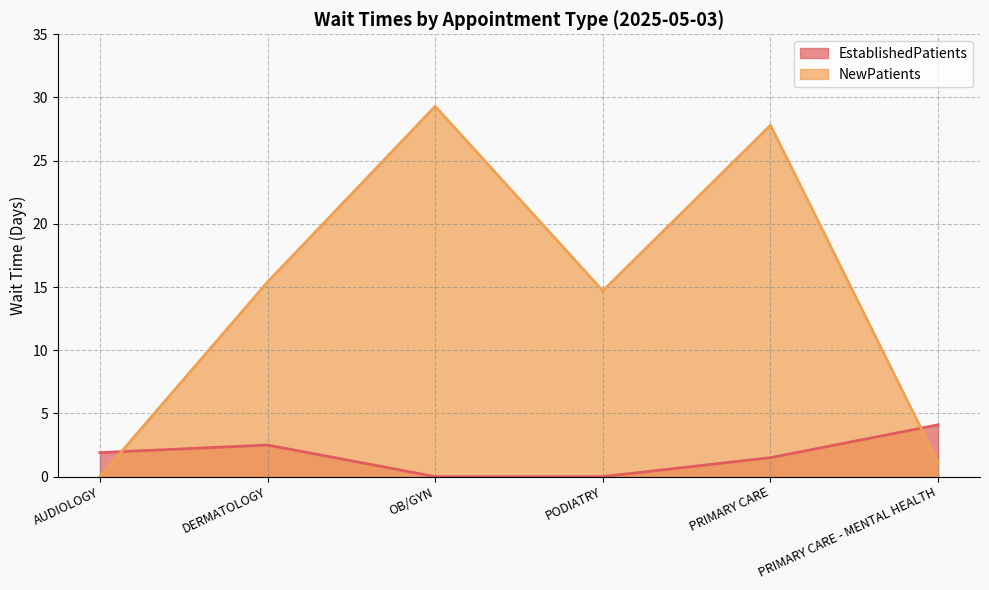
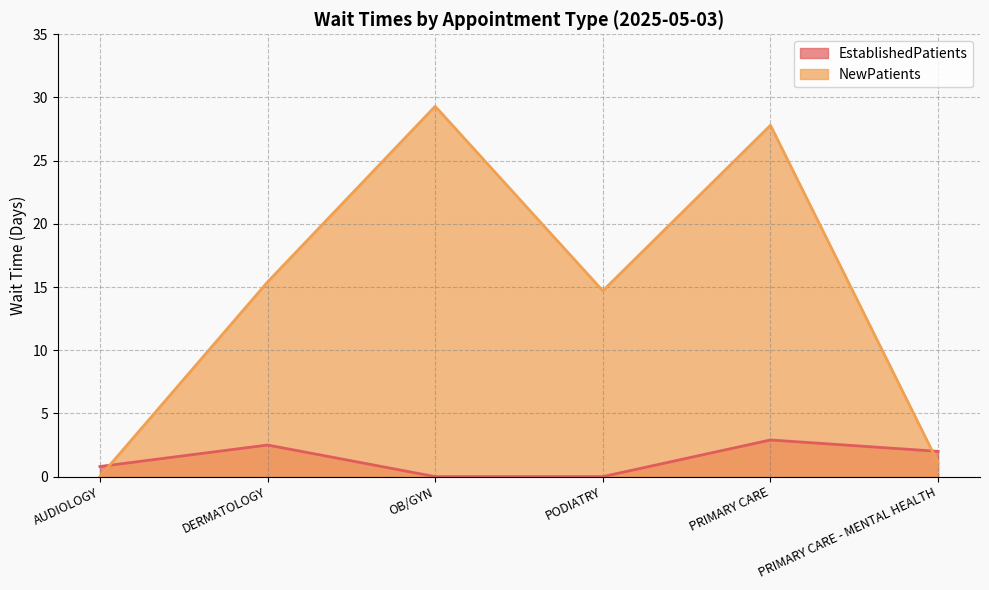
  {
    "EstablishedPatients": {
-     "AUDIOLOGY": 1.9,
+     "AUDIOLOGY": 0.8,
      "DERMATOLOGY": 2.5,
      "OB/GYN": 0.0,
      "PODIATRY": 0.0,
-     "PRIMARY CARE": 1.5,
-     "PRIMARY CARE - MENTAL HEALTH": 4.1
+     "PRIMARY CARE": 2.9,
+     "PRIMARY CARE - MENTAL HEALTH": 2.0
    },
    "NewPatients": {
      "AUDIOLOGY": 0.0,
      "DERMATOLOGY": 15.4,
      "OB/GYN": 29.3,
      "PODIATRY": 14.7,
      "PRIMARY CARE": 27.8,
      "PRIMARY CARE - MENTAL HEALTH": 1.1
    }
  }
